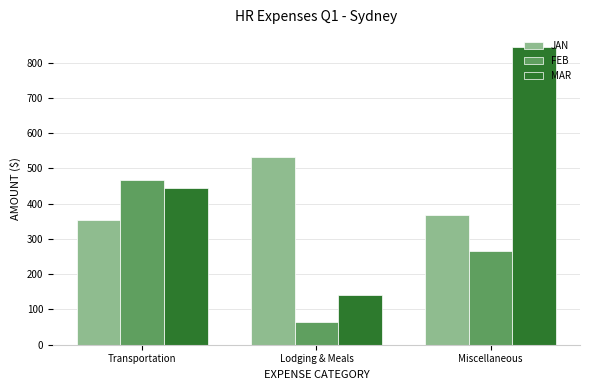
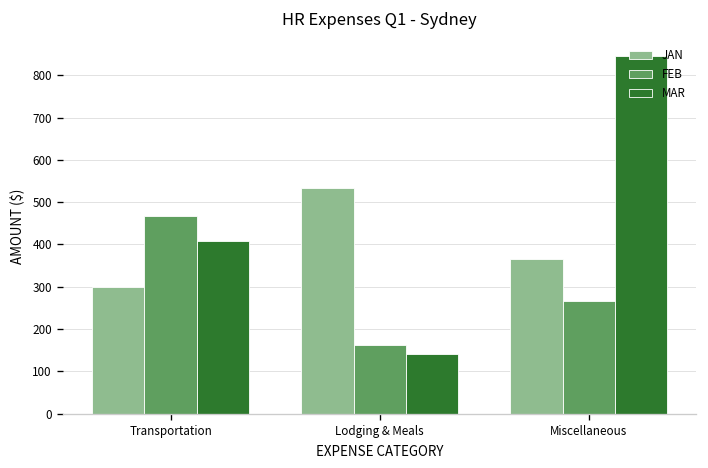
  {
    "JAN": {
-     "Transportation": 350,
+     "Transportation": 300,
      "Lodging & Meals": 530,
      "Miscellaneous": 370
    },
    "FEB": {
      "Transportation": 470,
-     "Lodging & Meals": 70,
+     "Lodging & Meals": 160,
      "Miscellaneous": 270
    },
    "MAR": {
-     "Transportation": 450,
+     "Transportation": 410,
      "Lodging & Meals": 140,
      "Miscellaneous": 840
    }
  }
